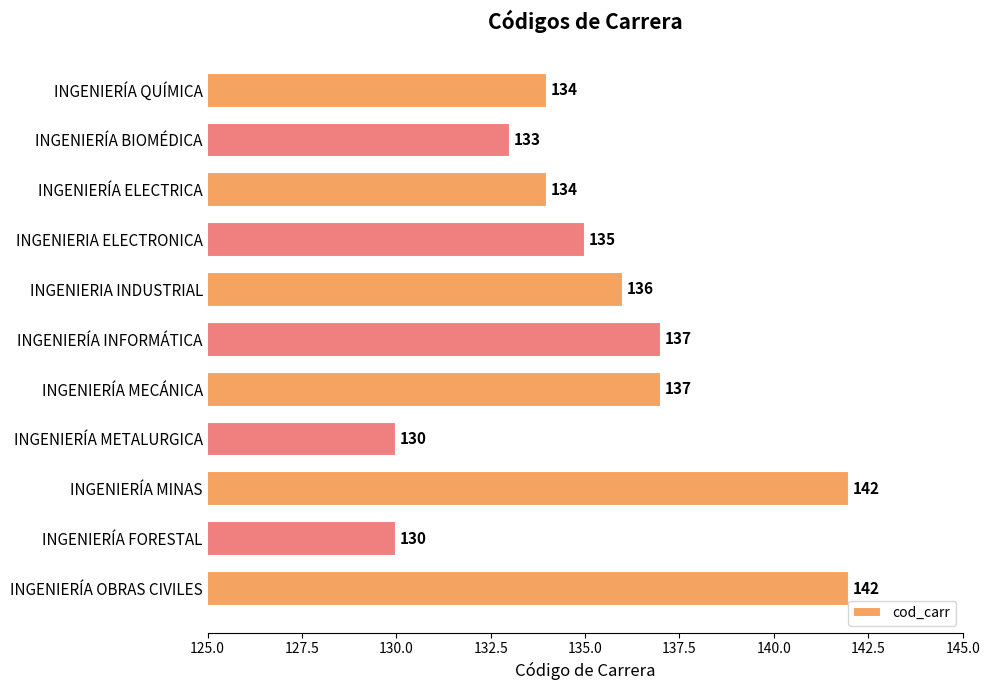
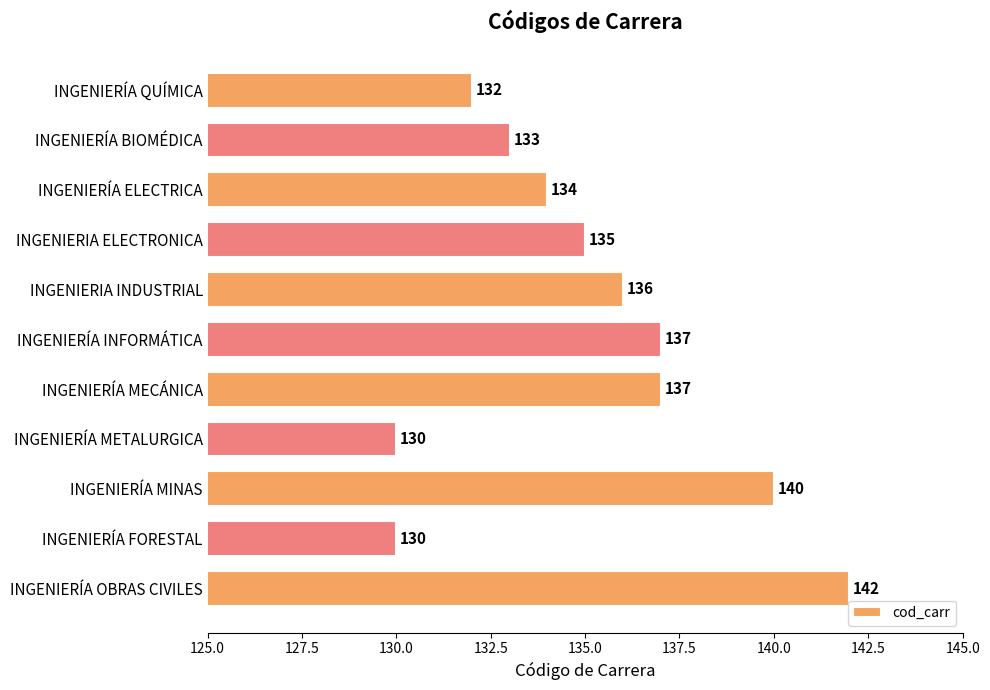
  {
-   "INGENIERÍA QUÍMICA": 134,
+   "INGENIERÍA QUÍMICA": 132,
    "INGENIERÍA BIOMÉDICA": 133,
    "INGENIERÍA ELECTRICA": 134,
    "INGENIERIA ELECTRONICA": 135,
    "INGENIERIA INDUSTRIAL": 136,
    "INGENIERÍA INFORMÁTICA": 137,
    "INGENIERÍA MECÁNICA": 137,
    "INGENIERÍA METALURGICA": 130,
-   "INGENIERÍA MINAS": 142,
+   "INGENIERÍA MINAS": 140,
    "INGENIERÍA FORESTAL": 130,
    "INGENIERÍA OBRAS CIVILES": 142
  }
